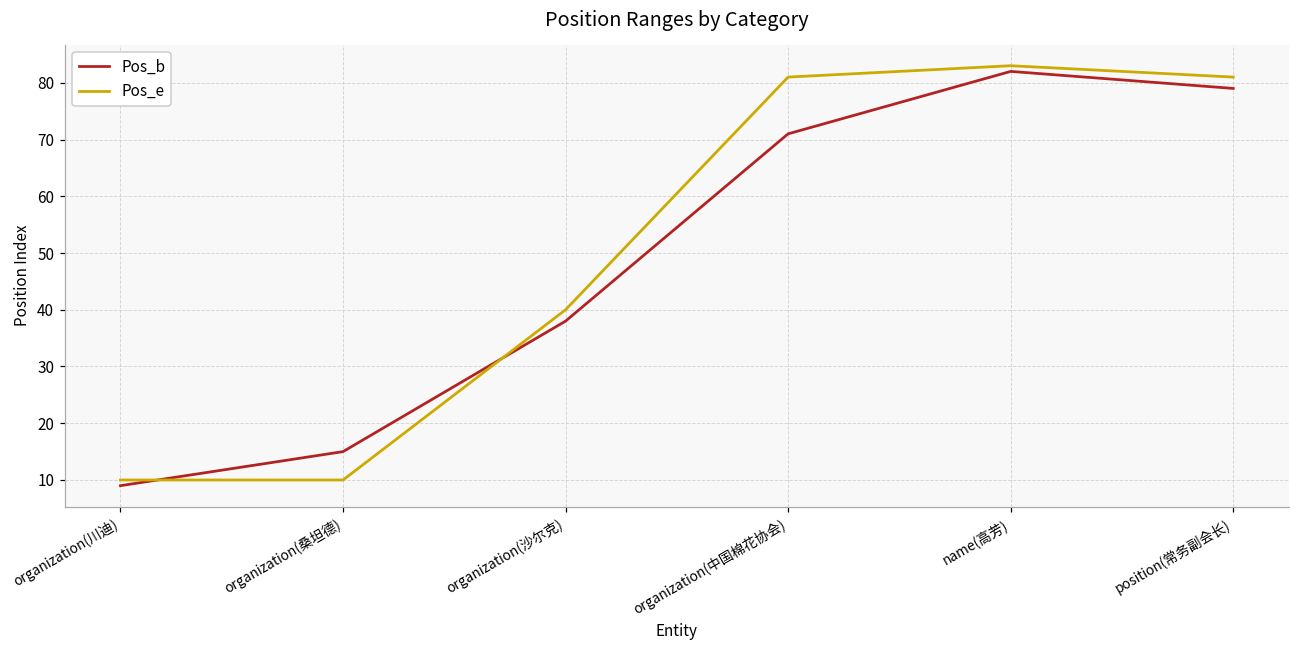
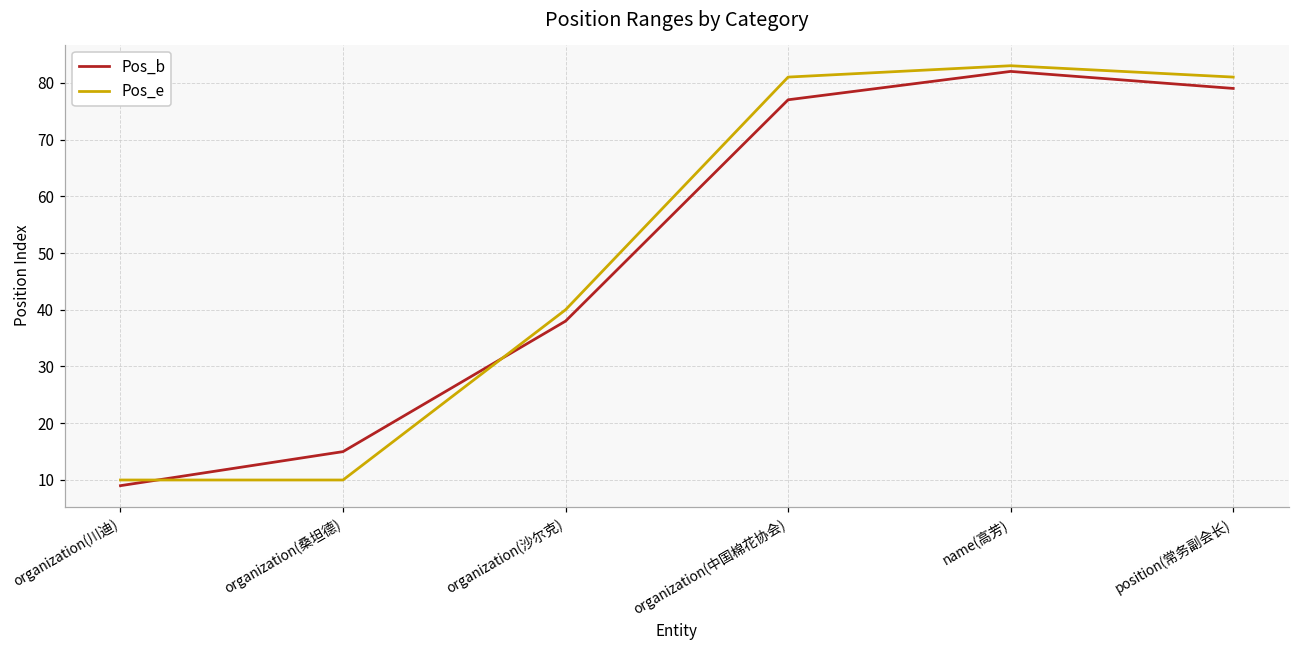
  {
    "Pos_b": {
      "organization(川迪)": 9,
      "organization(桑坦德)": 15,
      "organization(沙尔克)": 38,
-     "organization(中国棉花协会)": 71,
+     "organization(中国棉花协会)": 77,
      "name(高芳)": 82,
      "position(常务副会长)": 79
    },
    "Pos_e": {
      "organization(川迪)": 10,
      "organization(桑坦德)": 10,
      "organization(沙尔克)": 40,
      "organization(中国棉花协会)": 81,
      "name(高芳)": 83,
      "position(常务副会长)": 81
    }
  }
